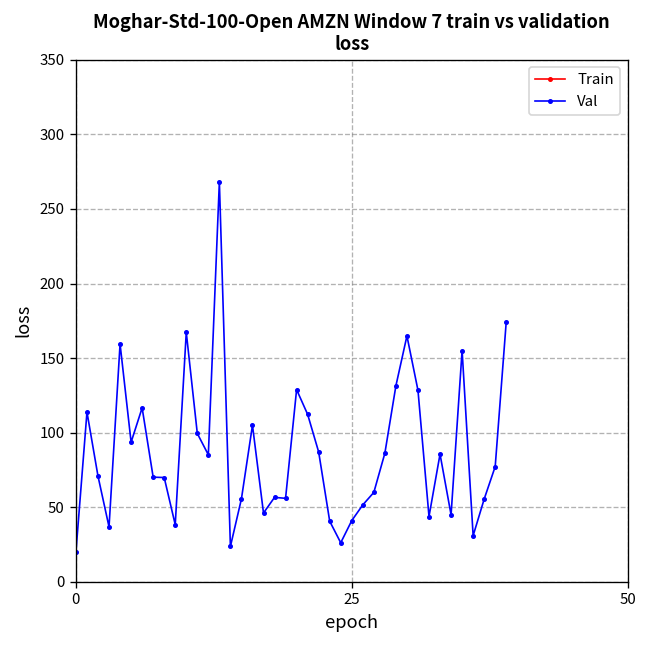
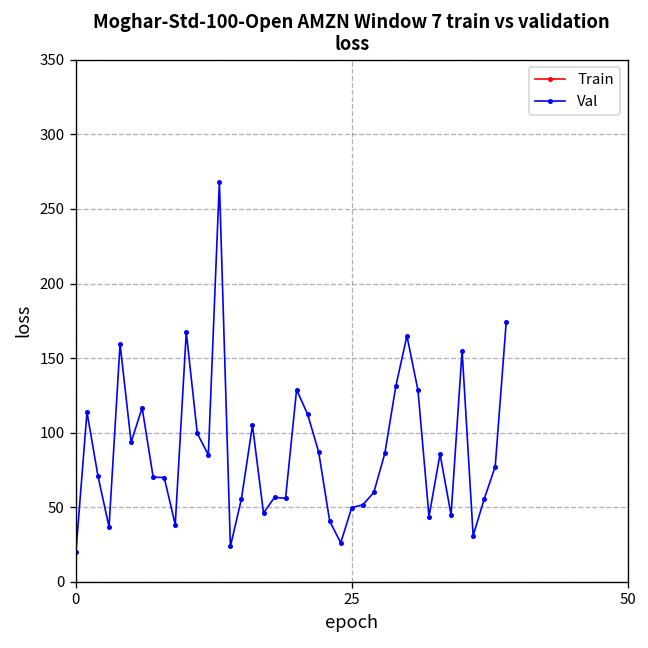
  {
    "Val": {
      "0": 20,
-     "25": 41
+     "25": 50
    }
  }
